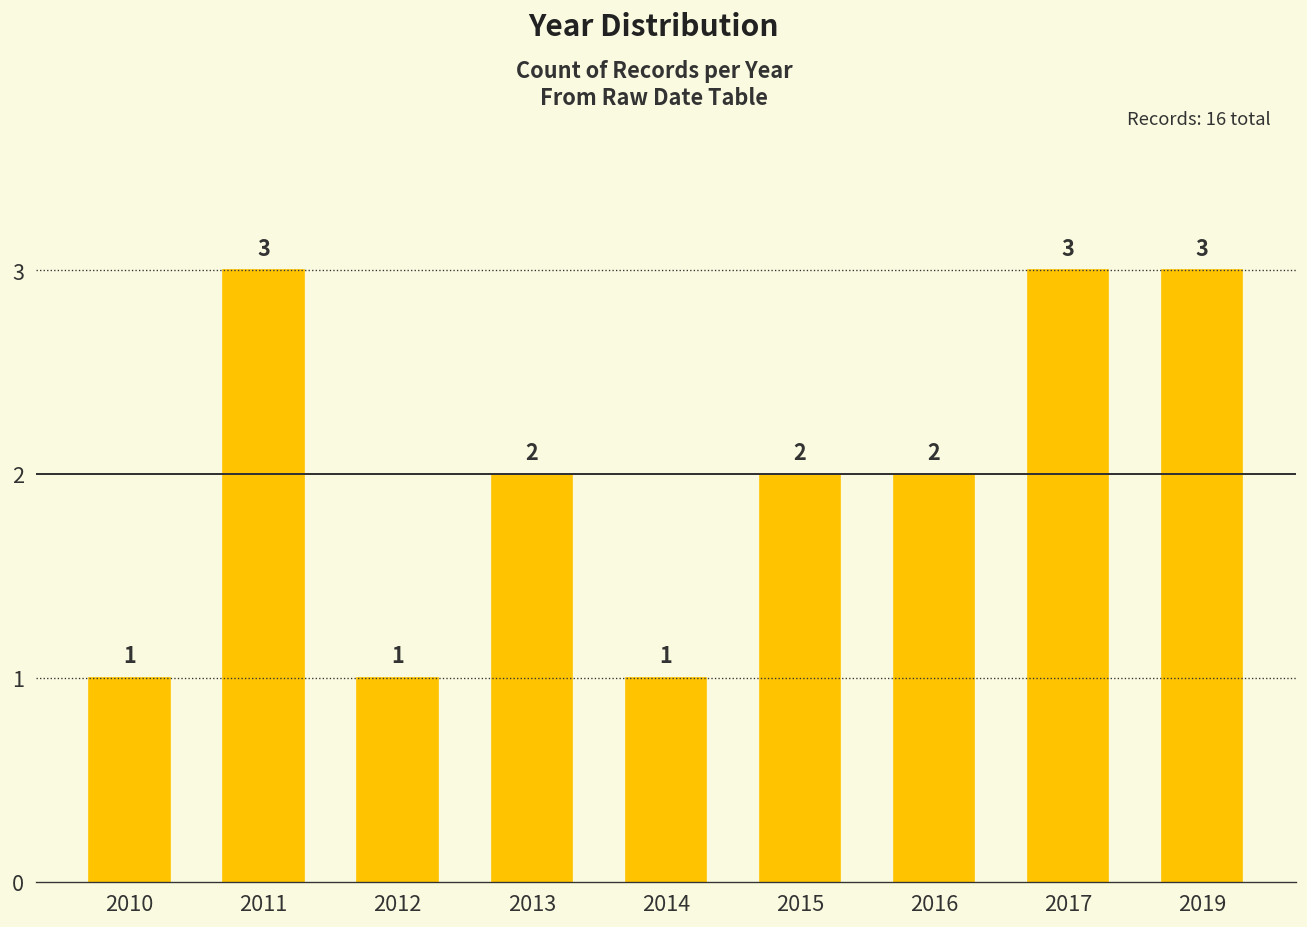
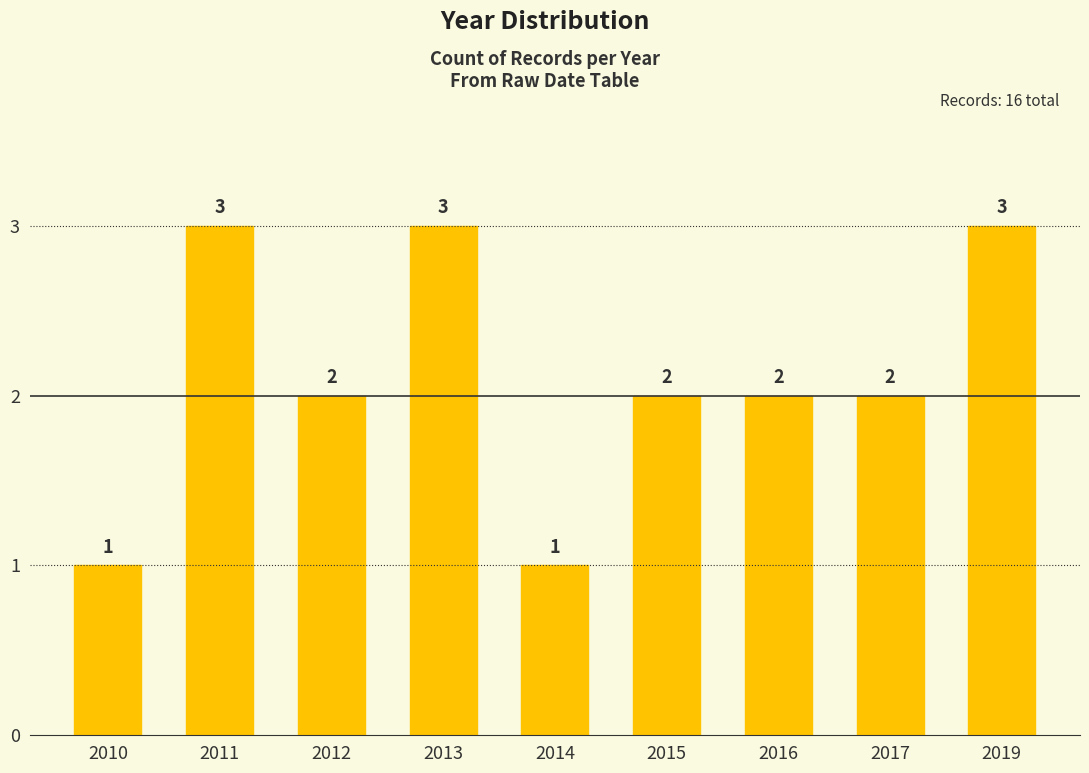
  {
    "2010": 1,
    "2011": 3,
-   "2012": 1,
-   "2013": 2,
+   "2012": 2,
+   "2013": 3,
    "2014": 1,
    "2015": 2,
    "2016": 2,
-   "2017": 3,
+   "2017": 2,
    "2019": 3
  }
